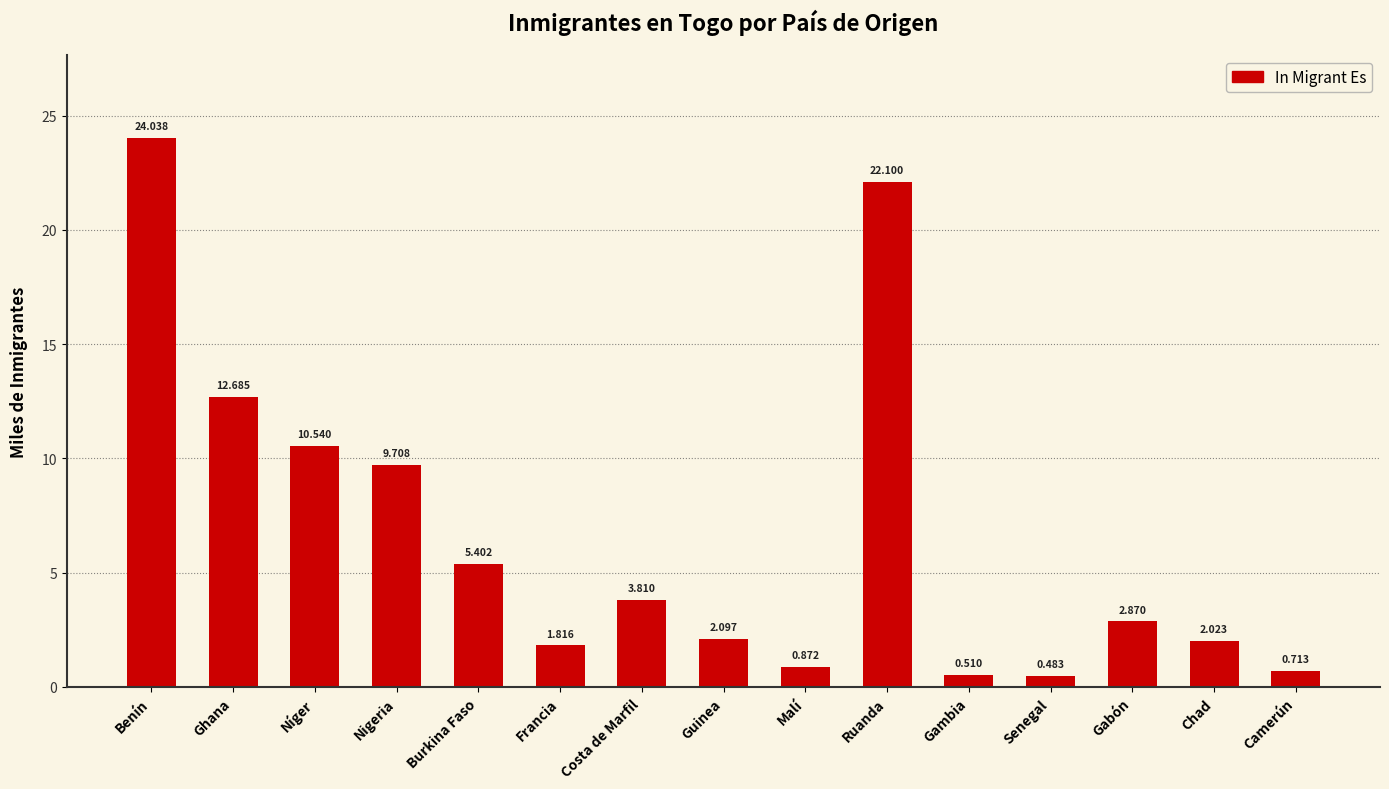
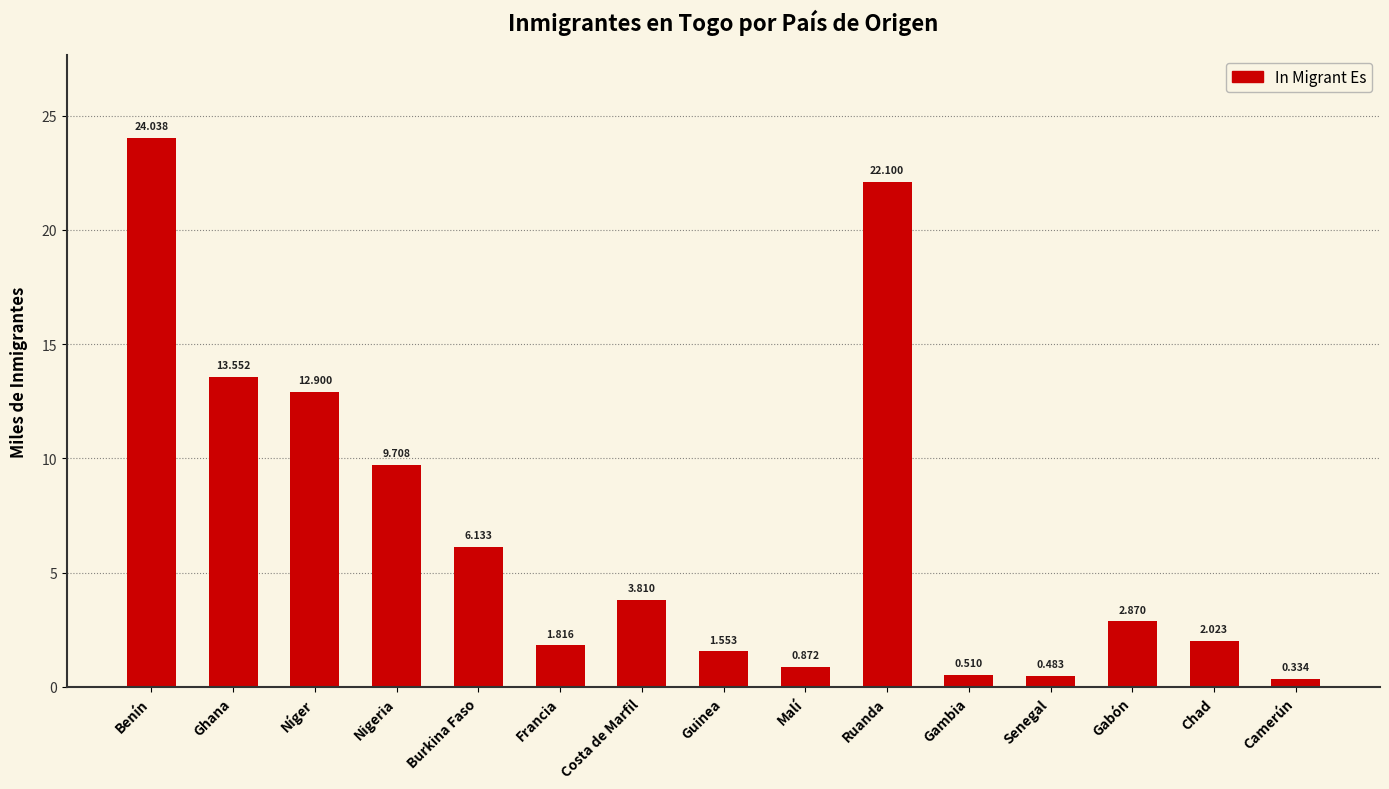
  {
    "Benín": 24.038,
-   "Ghana": 12.685,
-   "Níger": 10.540,
+   "Ghana": 13.552,
+   "Níger": 12.900,
    "Nigeria": 9.708,
-   "Burkina Faso": 5.402,
+   "Burkina Faso": 6.133,
    "Francia": 1.816,
    "Costa de Marfil": 3.810,
-   "Guinea": 2.097,
+   "Guinea": 1.553,
    "Malí": 0.872,
    "Ruanda": 22.100,
    "Gambia": 0.510,
    "Senegal": 0.483,
    "Gabón": 2.870,
    "Chad": 2.023,
-   "Camerún": 0.713
+   "Camerún": 0.334
  }
